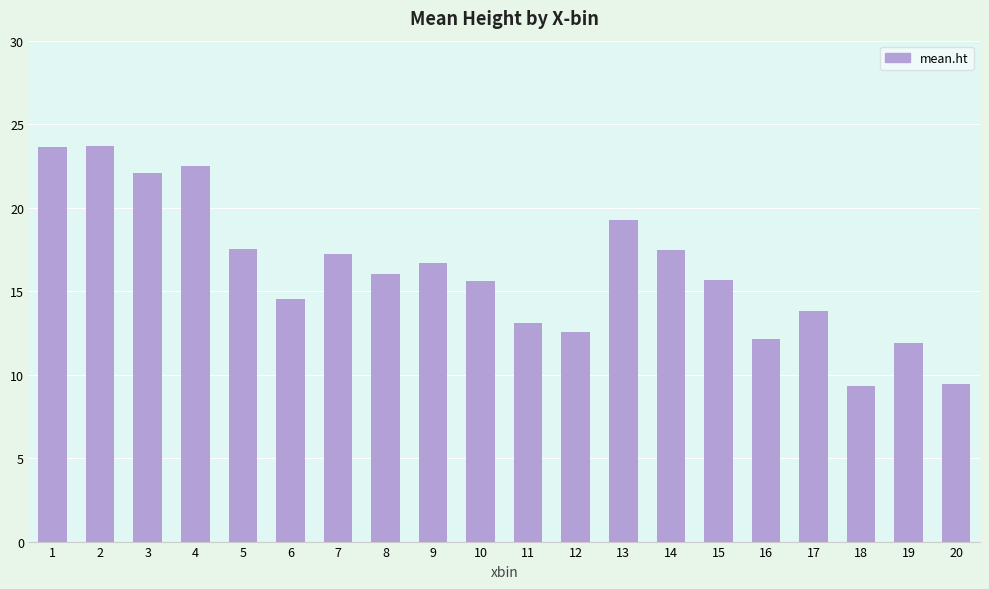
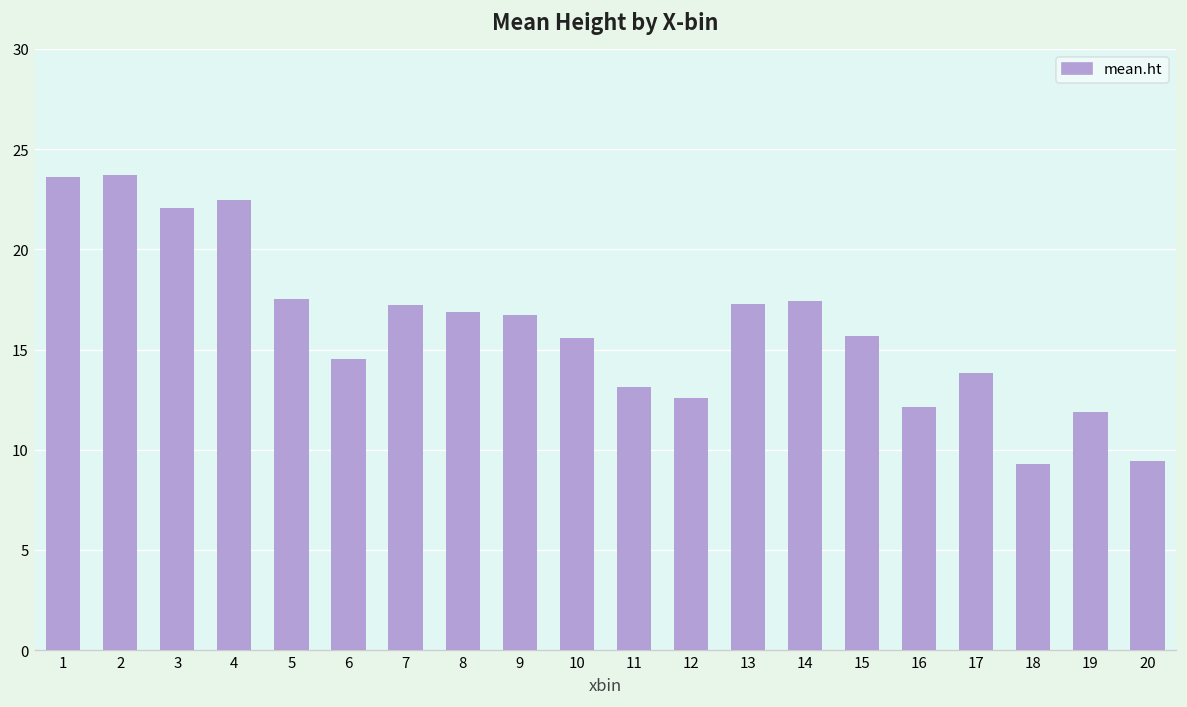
  {
    "1": 23.6,
    "2": 23.7,
    "3": 22.1,
    "4": 22.5,
    "5": 17.5,
    "6": 14.5,
    "7": 17.2,
-   "8": 16.0,
+   "8": 16.9,
    "9": 16.7,
    "10": 15.6,
    "11": 13.1,
    "12": 12.6,
-   "13": 19.3,
+   "13": 17.3,
    "14": 17.4,
    "15": 15.7,
    "16": 12.2,
    "17": 13.8,
    "18": 9.3,
    "19": 11.9,
    "20": 9.4
  }
